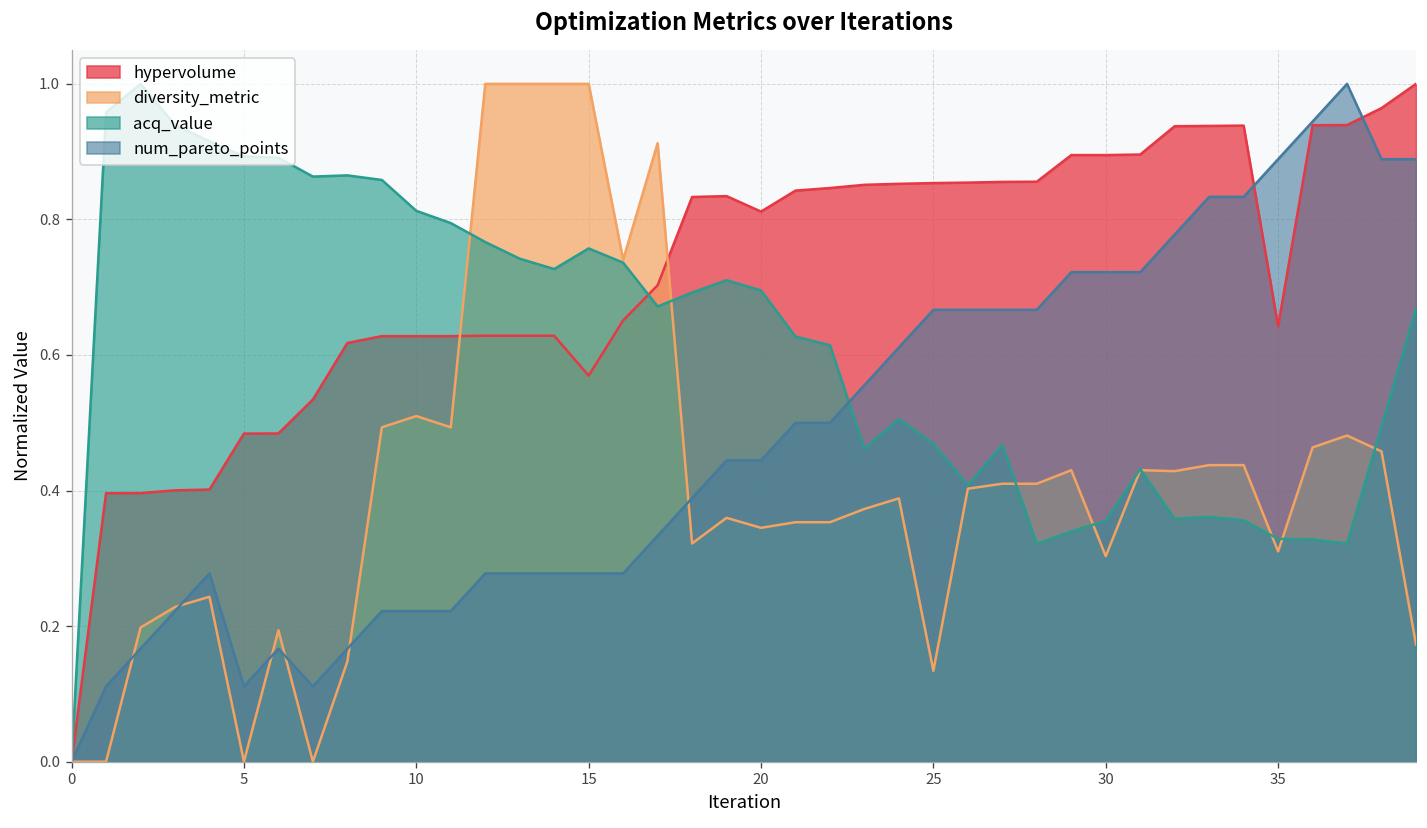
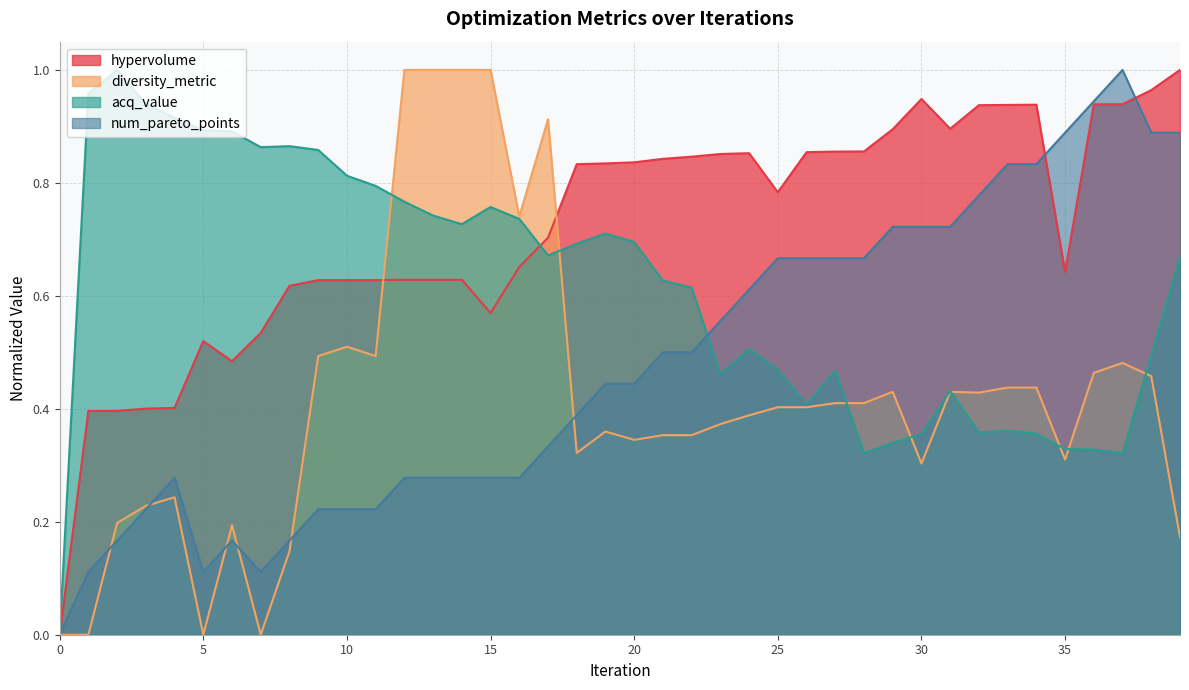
  {
    "hypervolume": {
-     "5": 0.48,
+     "5": 0.52,
      "10": 0.63,
      "15": 0.57,
-     "20": 0.81,
-     "25": 0.85,
-     "30": 0.89,
+     "20": 0.84,
+     "25": 0.78,
+     "30": 0.95,
      "35": 0.64
    },
    "diversity_metric": {
      "5": 0.00,
      "10": 0.51,
      "15": 1.00,
      "20": 0.34,
-     "25": 0.13,
+     "25": 0.40,
      "30": 0.30,
      "35": 0.31
    }
  }
